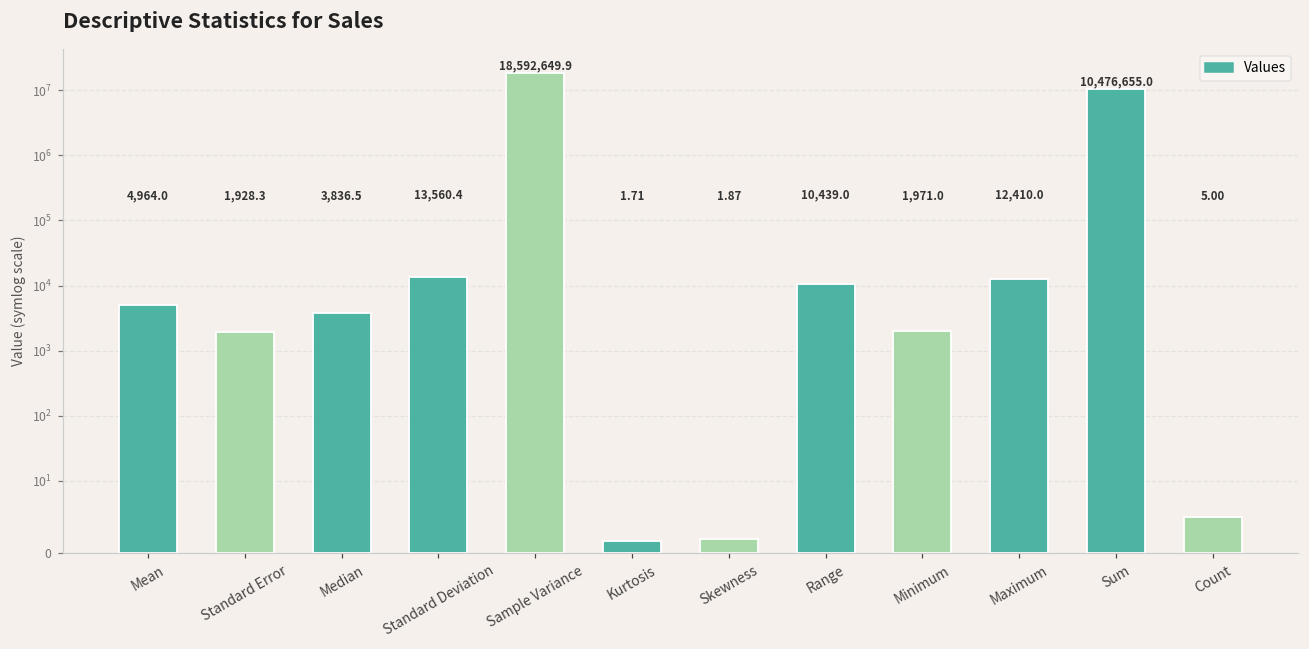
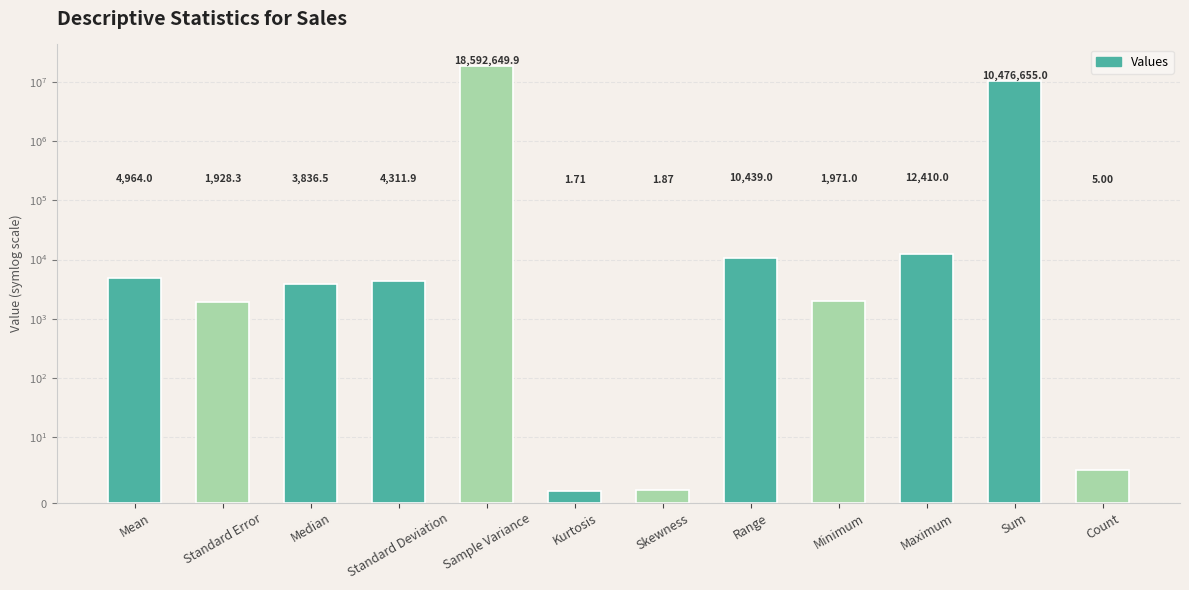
  {
-   "Standard Deviation": "13,560.4",
+   "Standard Deviation": "4,311.9",
    "Sample Variance": "18,592,649.9",
    "Sum": "10,476,655.0"
  }
